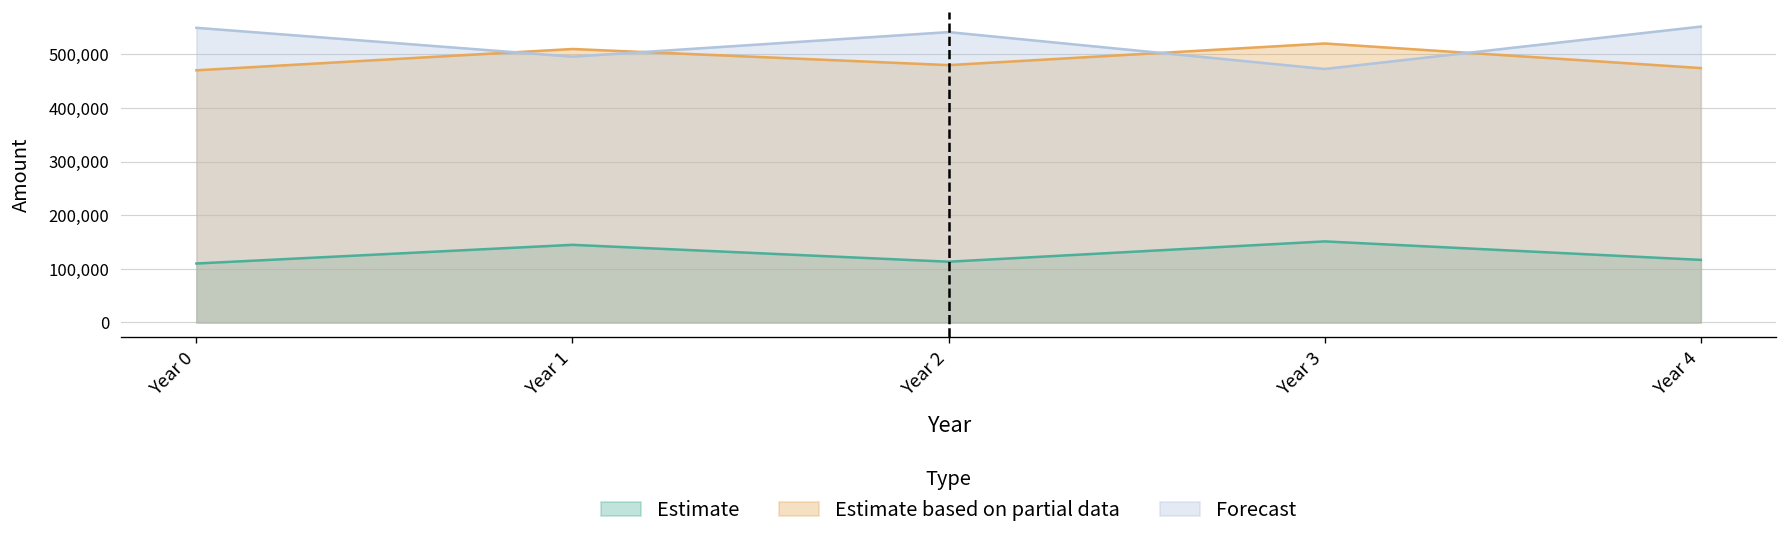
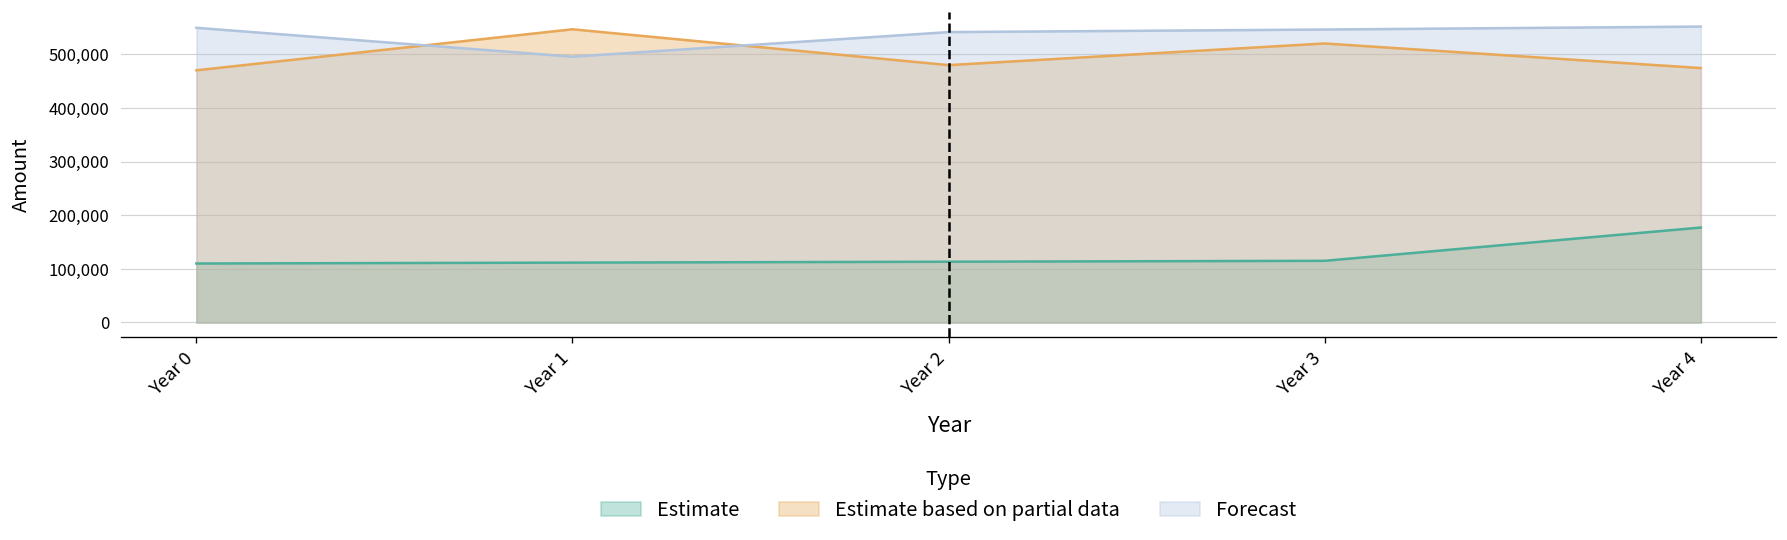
  {
    "Estimate": {
      "Year 0": "110,000",
-     "Year 1": "140,000",
+     "Year 1": "110,000",
      "Year 2": "110,000",
-     "Year 3": "150,000",
-     "Year 4": "120,000"
+     "Year 3": "120,000",
+     "Year 4": "180,000"
    },
    "Estimate based on partial data": {
      "Year 0": "470,000",
-     "Year 1": "510,000",
+     "Year 1": "550,000",
      "Year 2": "480,000",
      "Year 3": "520,000",
      "Year 4": "470,000"
    },
    "Forecast": {
      "Year 0": "550,000",
      "Year 1": "500,000",
      "Year 2": "540,000",
-     "Year 3": "470,000",
+     "Year 3": "550,000",
      "Year 4": "550,000"
    }
  }
